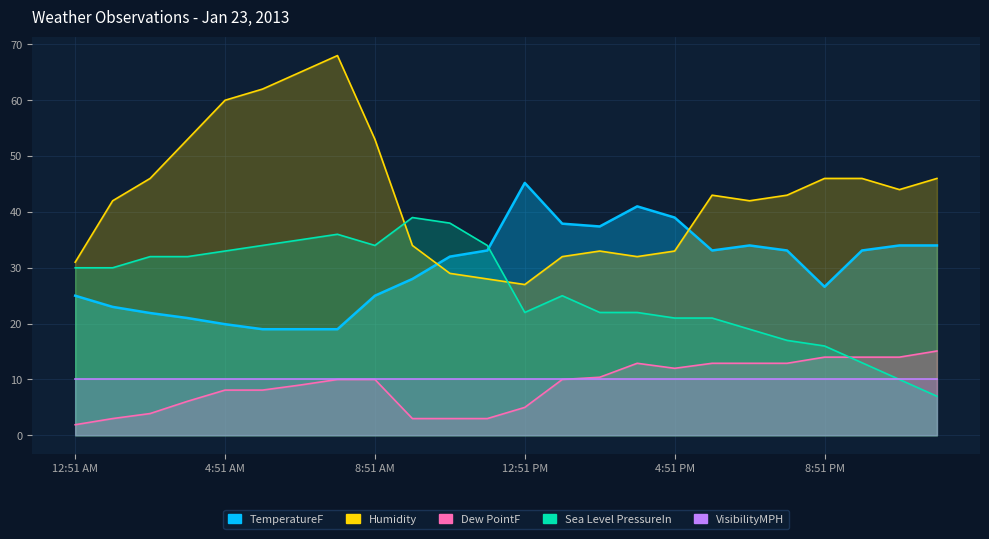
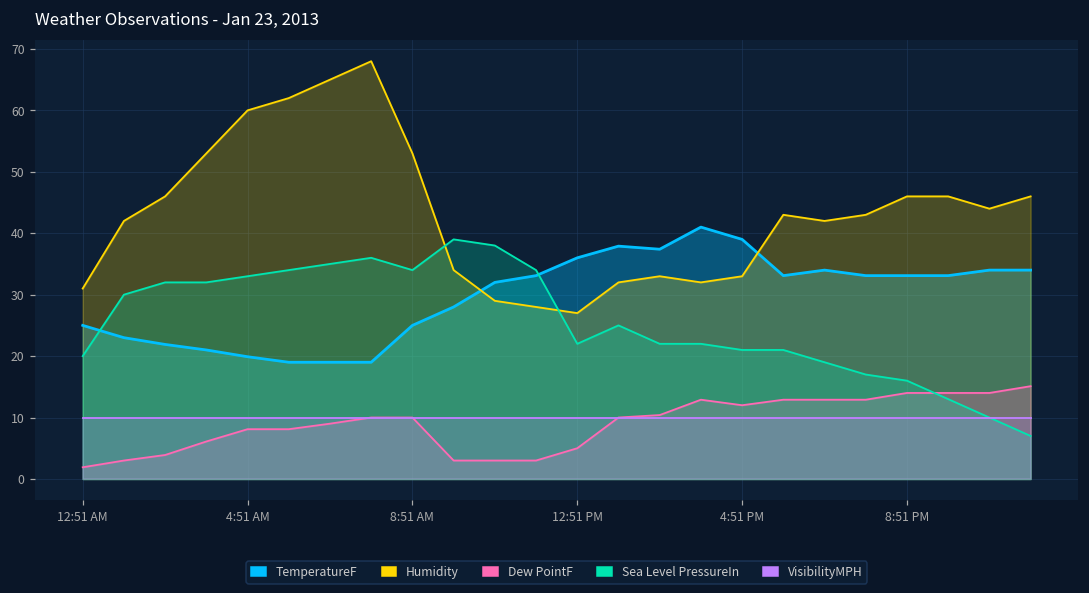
  {
    "TemperatureF": {
      "12:51 AM": 25,
      "4:51 AM": 20,
      "8:51 AM": 25,
-     "12:51 PM": 45,
+     "12:51 PM": 36,
      "4:51 PM": 39,
-     "8:51 PM": 27
+     "8:51 PM": 33
    },
    "Humidity": {
      "12:51 AM": 31,
      "4:51 AM": 60,
      "8:51 AM": 53,
      "12:51 PM": 27,
      "4:51 PM": 33,
      "8:51 PM": 46
    },
    "Sea Level PressureIn": {
-     "12:51 AM": 30,
+     "12:51 AM": 20,
      "4:51 AM": 33,
      "8:51 AM": 34,
      "12:51 PM": 22,
      "4:51 PM": 21,
      "8:51 PM": 16
    }
  }
